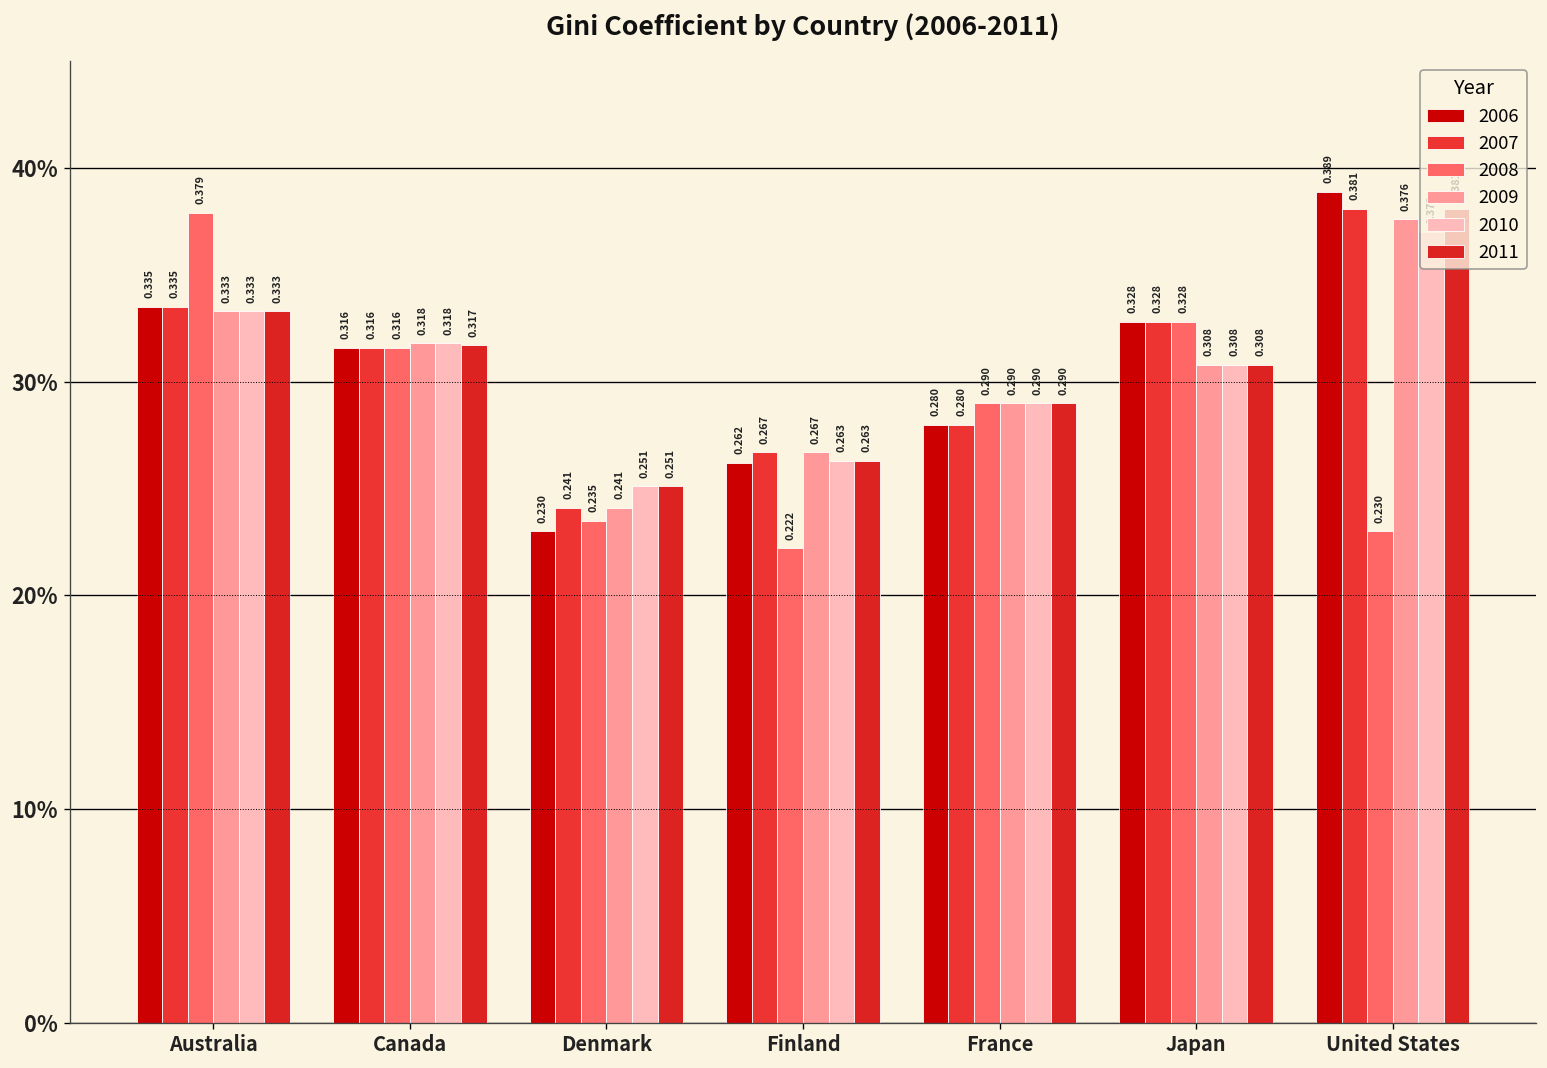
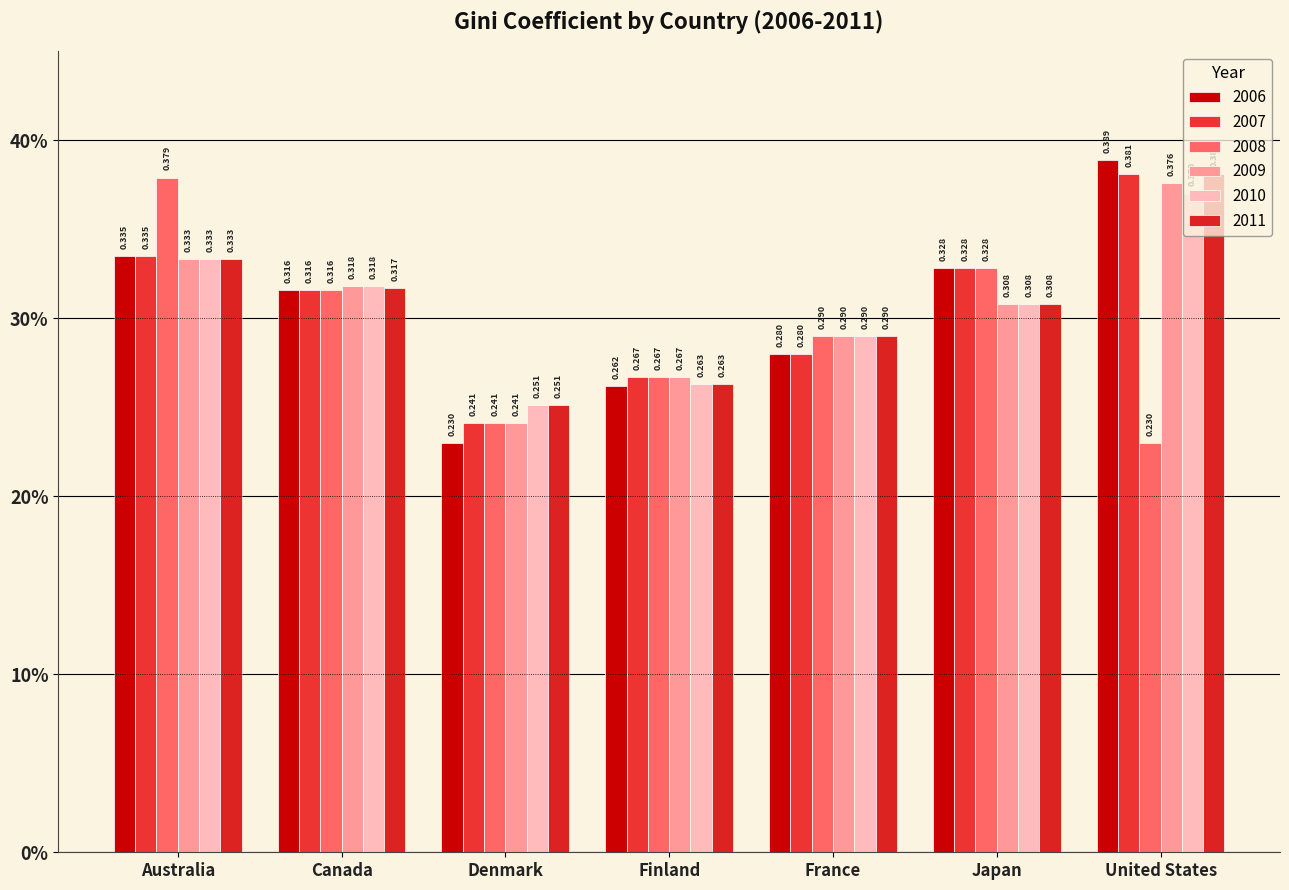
  {
    "2008": {
      "Australia": 0.379,
      "Canada": 0.316,
-     "Denmark": 0.235,
-     "Finland": 0.222,
+     "Denmark": 0.241,
+     "Finland": 0.267,
      "France": 0.290,
      "Japan": 0.328,
      "United States": 0.230
    }
  }
